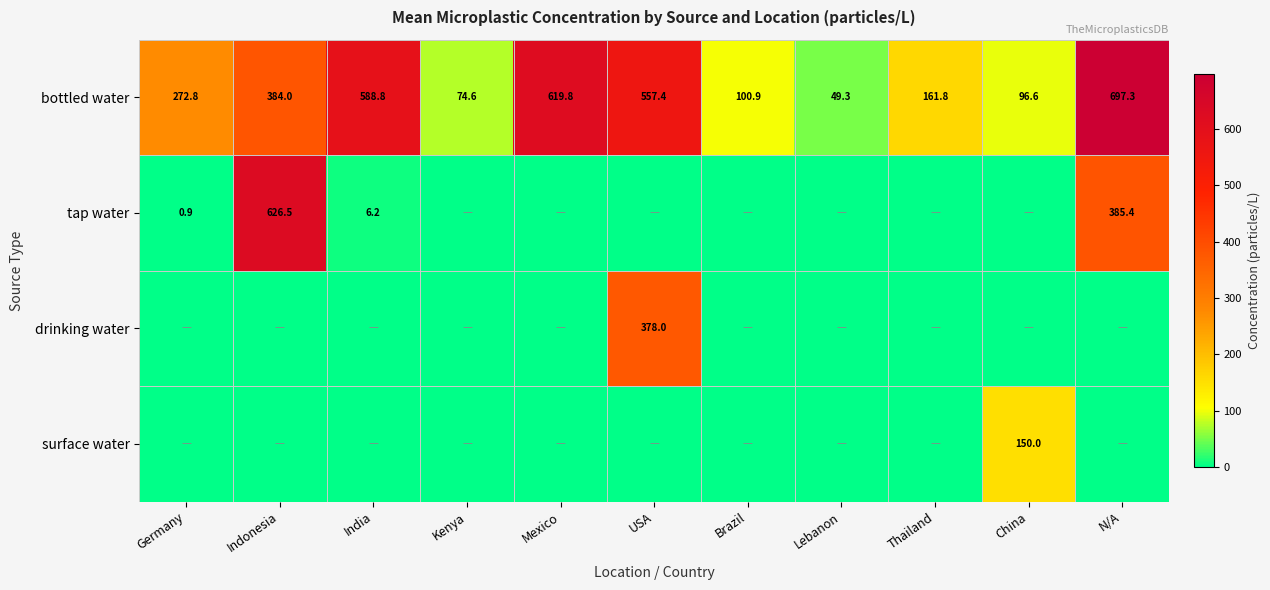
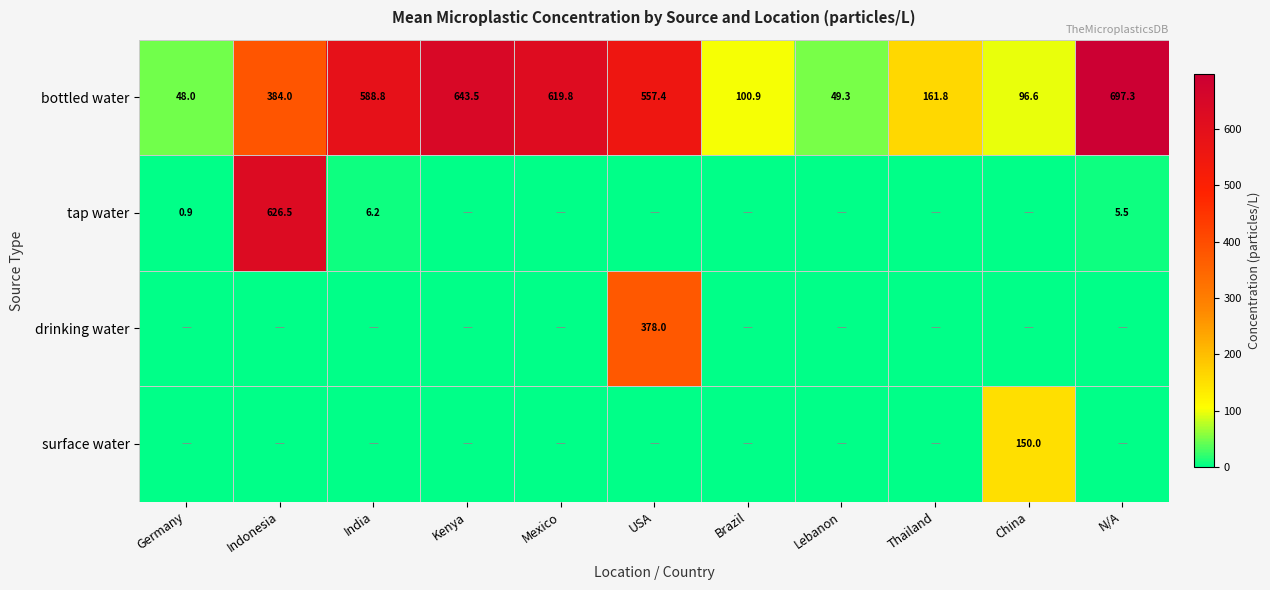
  {
    "bottled water": {
-     "Germany": 272.8,
+     "Germany": 48.0,
      "Indonesia": 384.0,
      "India": 588.8,
-     "Kenya": 74.6,
+     "Kenya": 643.5,
      "Mexico": 619.8,
      "USA": 557.4,
      "Brazil": 100.9,
      "Lebanon": 49.3,
      "Thailand": 161.8,
      "China": 96.6,
      "N/A": 697.3
    },
    "tap water": {
      "Germany": 0.9,
      "Indonesia": 626.5,
      "India": 6.2,
-     "N/A": 385.4
+     "N/A": 5.5
    },
    "drinking water": {
      "USA": 378.0
    },
    "surface water": {
      "China": 150.0
    }
  }
